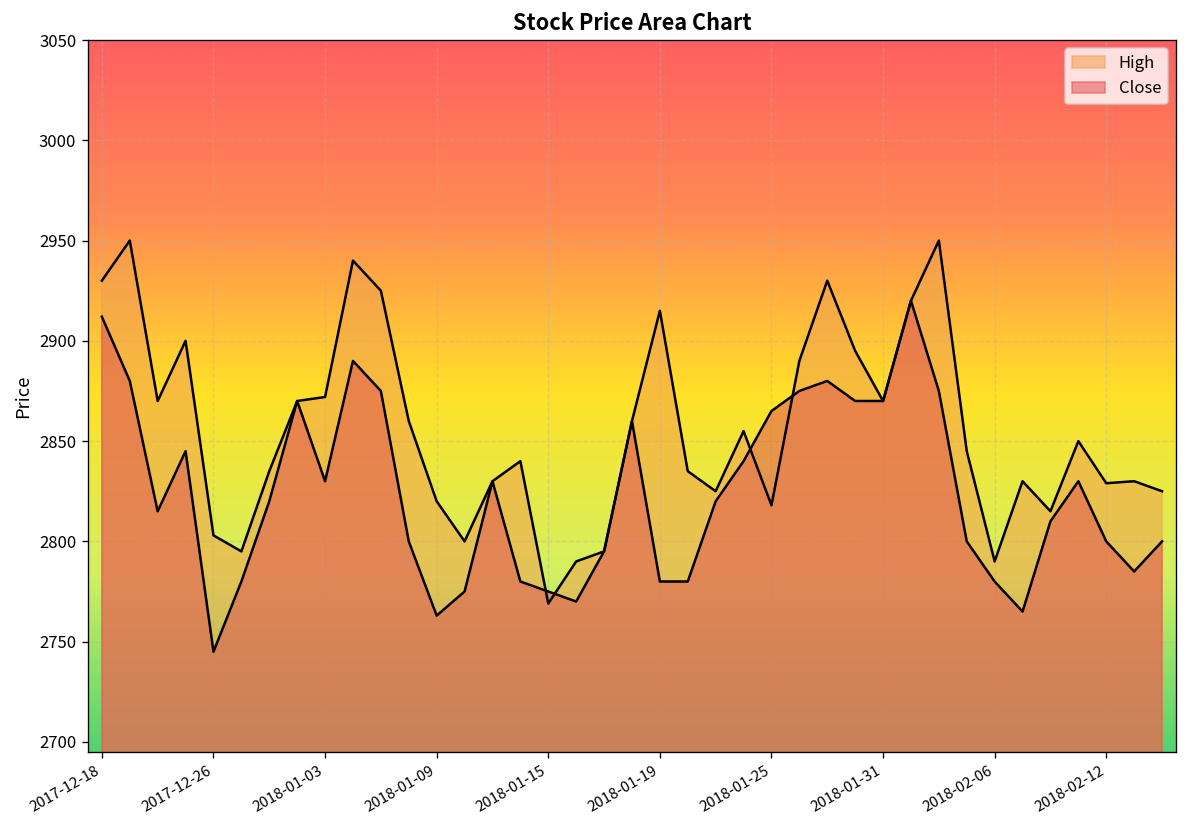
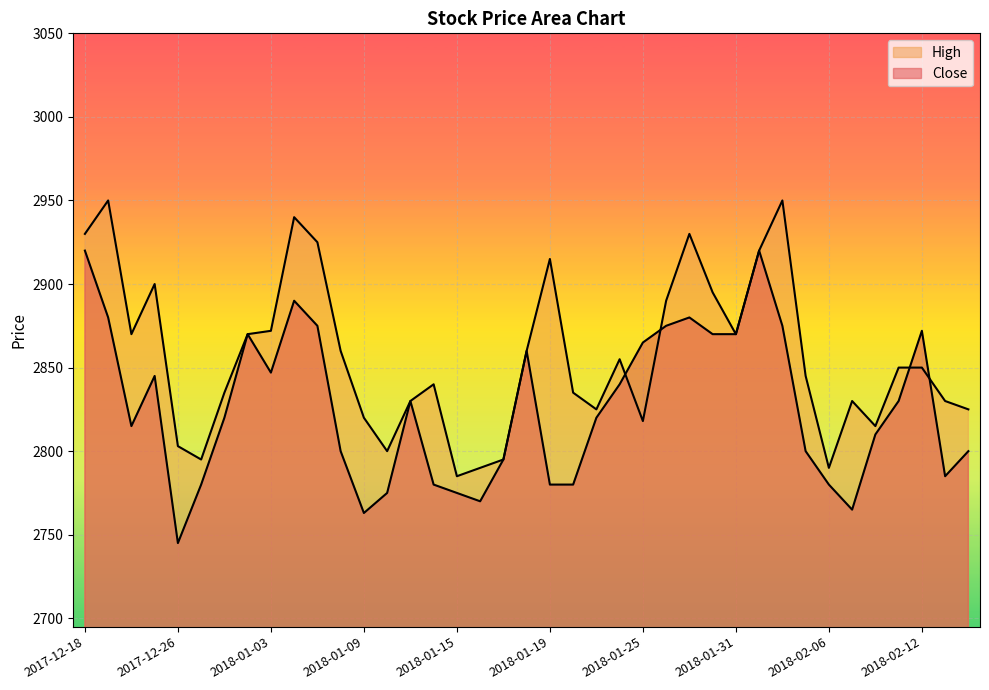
  {
    "High": {
      "2017-12-18": 2930,
      "2017-12-26": 2803,
      "2018-01-03": 2872,
      "2018-01-09": 2820,
-     "2018-01-15": 2769,
+     "2018-01-15": 2785,
      "2018-01-19": 2915,
      "2018-01-25": 2818,
      "2018-02-06": 2790,
-     "2018-02-12": 2829
+     "2018-02-12": 2850
    },
    "Close": {
-     "2017-12-18": 2912,
+     "2017-12-18": 2920,
      "2017-12-26": 2745,
-     "2018-01-03": 2830,
+     "2018-01-03": 2847,
      "2018-01-09": 2763,
      "2018-01-15": 2775,
      "2018-01-19": 2780,
      "2018-01-25": 2865,
      "2018-02-06": 2780,
-     "2018-02-12": 2800
+     "2018-02-12": 2872
    }
  }
